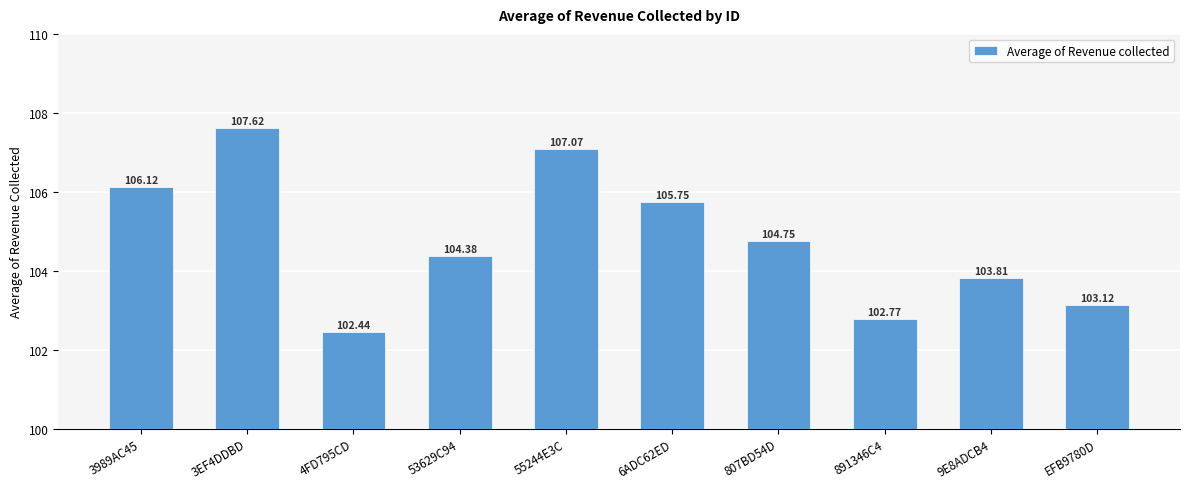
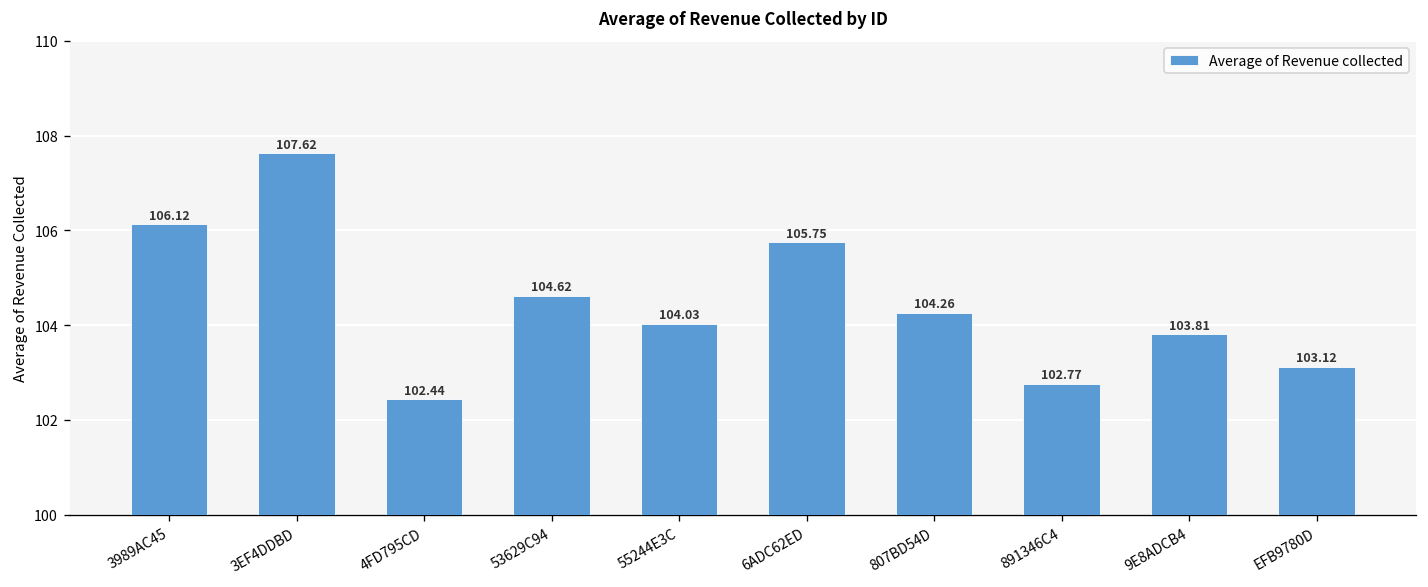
  {
    "3989AC45": 106.12,
    "3EF4DDBD": 107.62,
    "4FD795CD": 102.44,
-   "53629C94": 104.38,
-   "55244E3C": 107.07,
+   "53629C94": 104.62,
+   "55244E3C": 104.03,
    "6ADC62ED": 105.75,
-   "807BD54D": 104.75,
+   "807BD54D": 104.26,
    "891346C4": 102.77,
    "9E8ADCB4": 103.81,
    "EFB9780D": 103.12
  }
